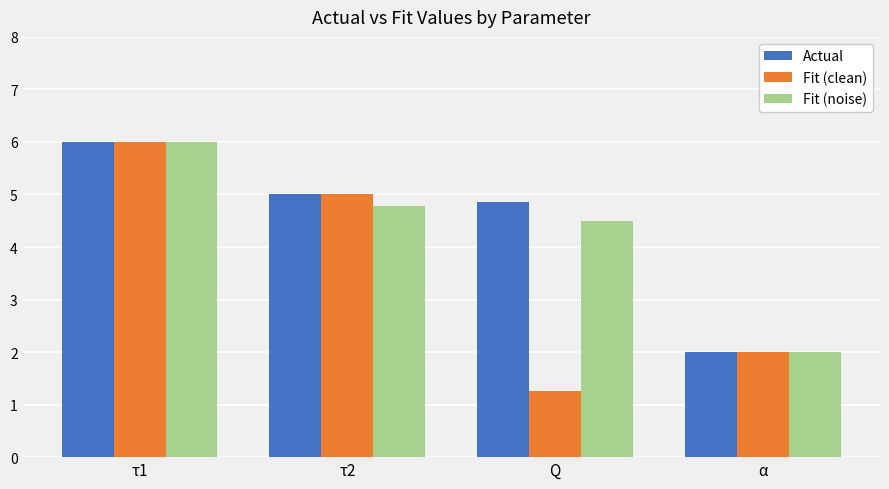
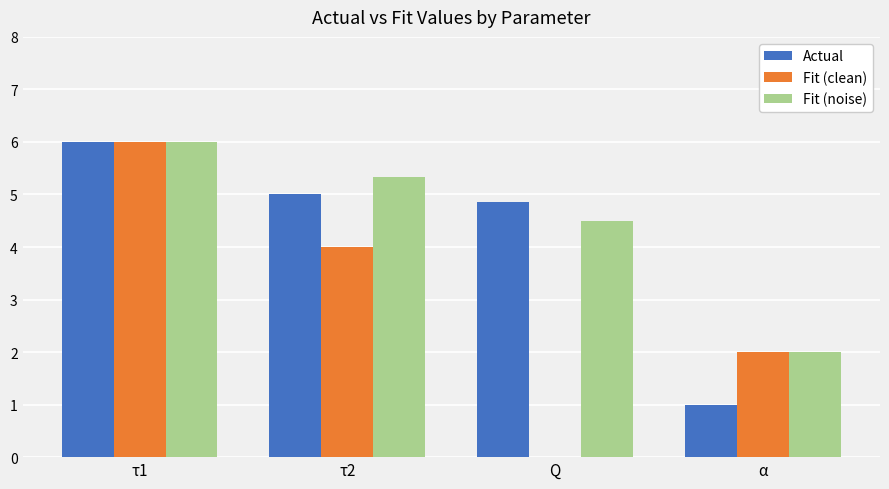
  {
    "Actual": {
      "τ1": 6,
      "τ2": 5,
      "Q": 4.9,
-     "α": 2
+     "α": 1
    },
    "Fit (clean)": {
      "τ1": 6.0,
-     "τ2": 5,
-     "Q": 1.3,
+     "τ2": 4,
+     "Q": 0.0,
      "α": 2.0
    },
    "Fit (noise)": {
      "τ1": 6.0,
-     "τ2": 4.8,
+     "τ2": 5.3,
      "Q": 4.5,
      "α": 2.0
    }
  }
